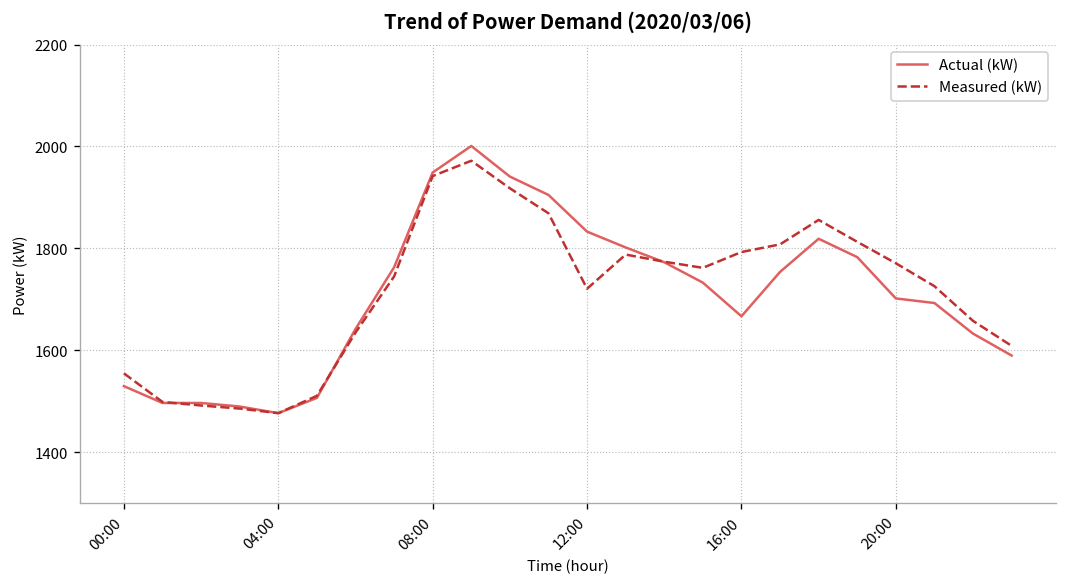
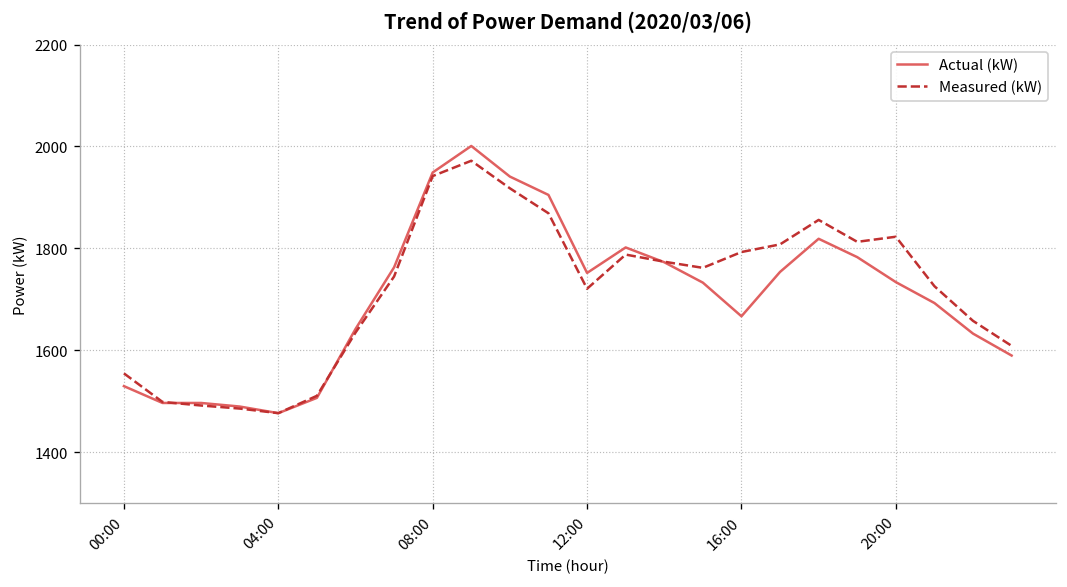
  {
    "Actual (kW)": {
      "00:00": 1530,
      "08:00": 1950,
-     "12:00": 1830,
+     "12:00": 1750,
      "16:00": 1670,
-     "20:00": 1700
+     "20:00": 1730
    },
    "Measured (kW)": {
      "00:00": 1560,
      "08:00": 1940,
      "12:00": 1720,
      "16:00": 1790,
-     "20:00": 1770
+     "20:00": 1820
    }
  }
